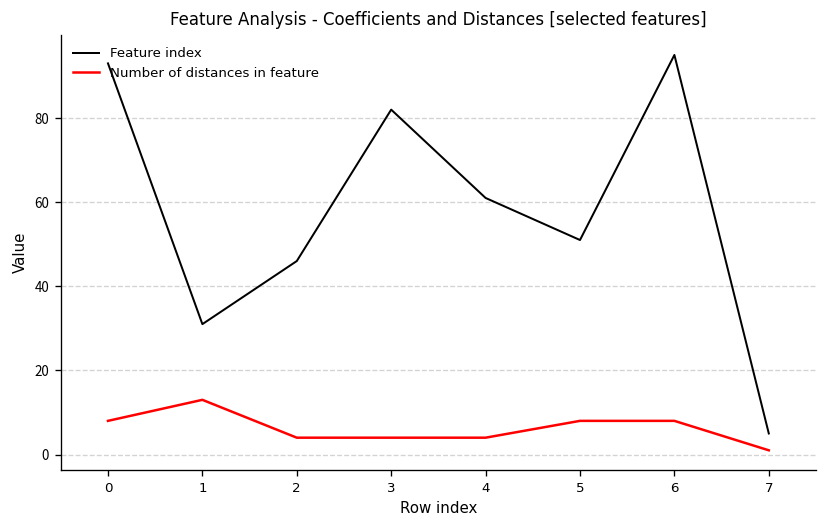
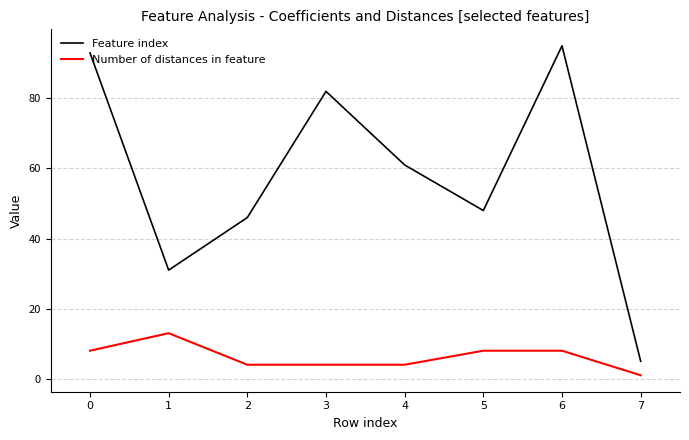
  {
    "Feature index": {
      "0": 93,
      "1": 31,
      "2": 46,
      "3": 82,
      "4": 61,
-     "5": 51,
+     "5": 48,
      "6": 95,
      "7": 5
    },
    "Number of distances in feature": {
      "0": 8,
      "1": 13,
      "2": 4,
      "3": 4,
      "4": 4,
      "5": 8,
      "6": 8,
      "7": 1
    }
  }
